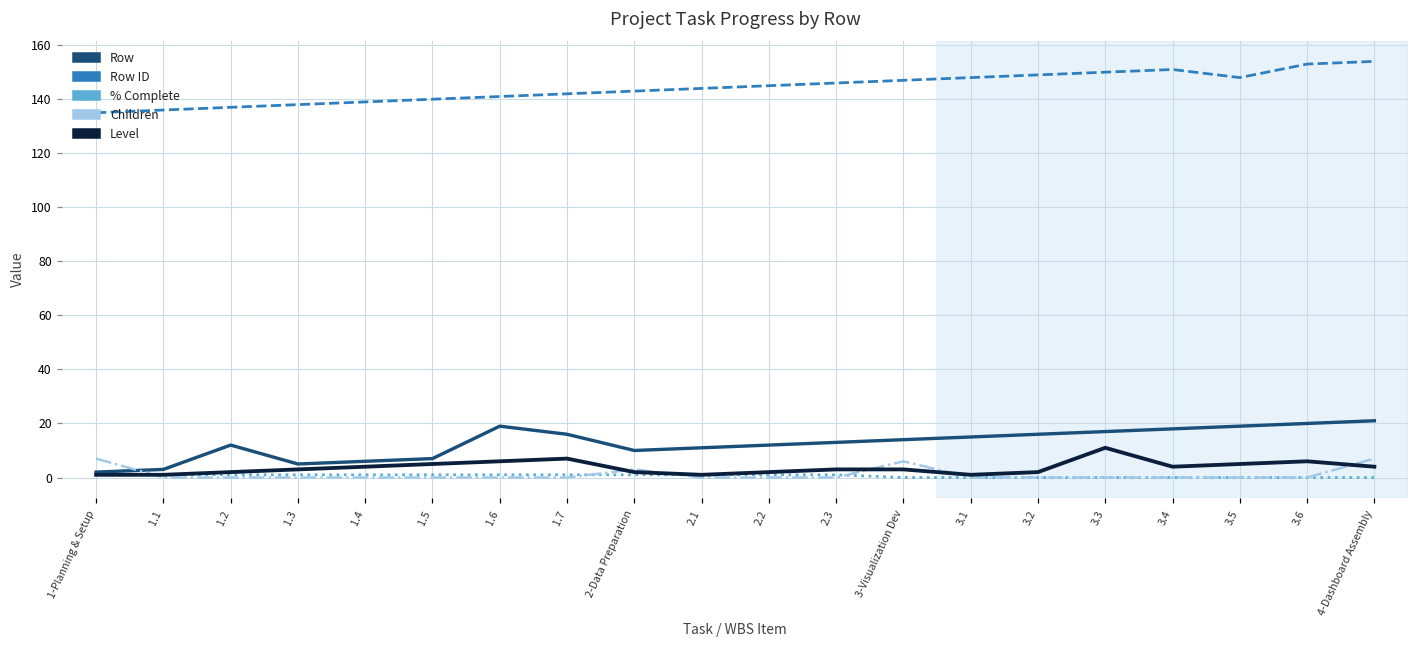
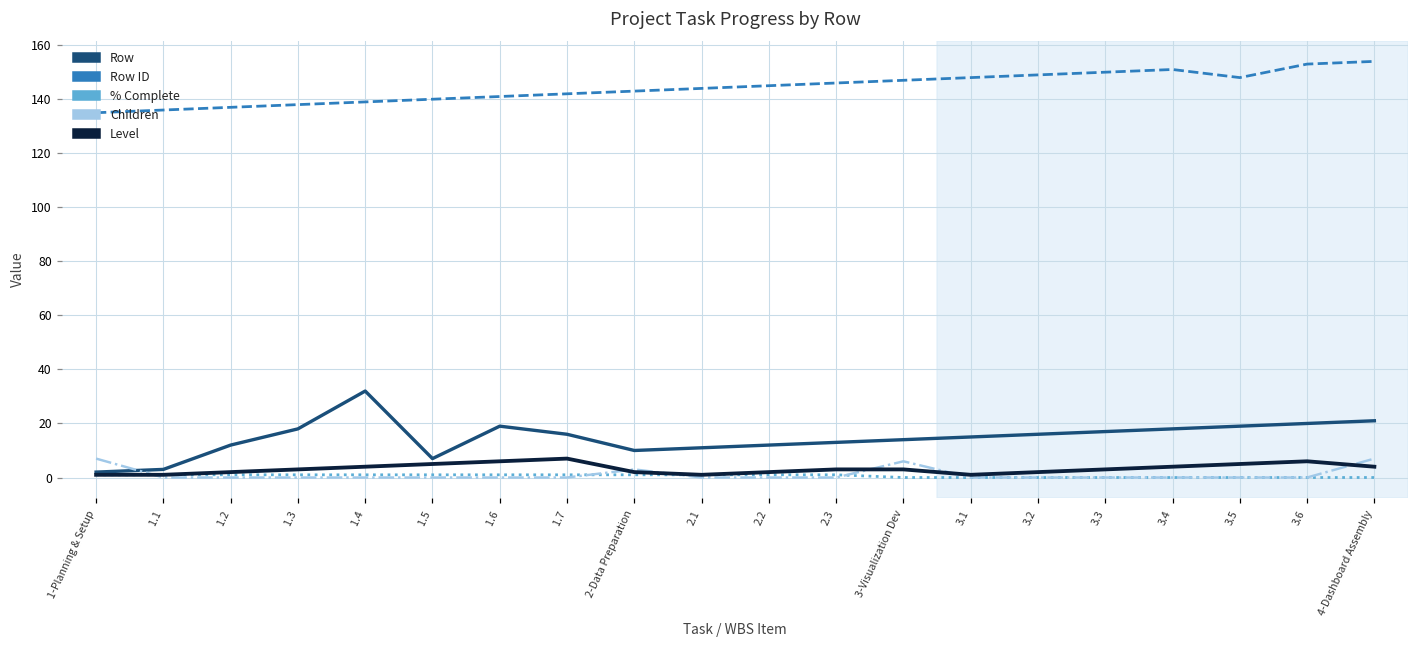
  {
    "Row": {
      "1.1": 3,
      "1.2": 12,
-     "1.3": 5,
-     "1.4": 6,
+     "1.3": 18,
+     "1.4": 32,
      "1.5": 7,
      "1.6": 19,
      "1.7": 16,
      "2-Data Preparation": 10,
      "2.1": 11,
      "2.2": 12,
      "2.3": 13,
      "3-Visualization Dev": 14,
      "3.1": 15,
      "3.2": 16,
      "3.3": 17,
      "3.4": 18,
      "3.5": 19,
      "3.6": 20,
      "4-Dashboard Assembly": 21
    },
    "Row ID": {
      "1-Planning & Setup": 135,
      "1.1": 136,
      "1.2": 137,
      "1.3": 138,
      "1.4": 139,
      "1.5": 140,
      "1.6": 141,
      "1.7": 142,
      "2-Data Preparation": 143,
      "2.1": 144,
      "2.2": 145,
      "2.3": 146,
      "3-Visualization Dev": 147,
      "3.1": 148,
      "3.2": 149,
      "3.3": 150,
      "3.4": 151,
      "3.5": 148,
      "3.6": 153,
      "4-Dashboard Assembly": 154
    },
    "% Complete": {
      "3-Visualization Dev": 0,
      "4-Dashboard Assembly": 0
    },
    "Children": {
      "1-Planning & Setup": 7,
      "3-Visualization Dev": 6,
      "4-Dashboard Assembly": 7
    },
    "Level": {
      "1.3": 3,
      "1.4": 4,
      "1.5": 5,
      "1.6": 6,
      "1.7": 7,
      "2.3": 3,
      "3-Visualization Dev": 3,
      "3.2": 2,
-     "3.3": 11,
+     "3.3": 3,
      "3.4": 4,
      "3.5": 5,
      "3.6": 6,
      "4-Dashboard Assembly": 4
    }
  }
